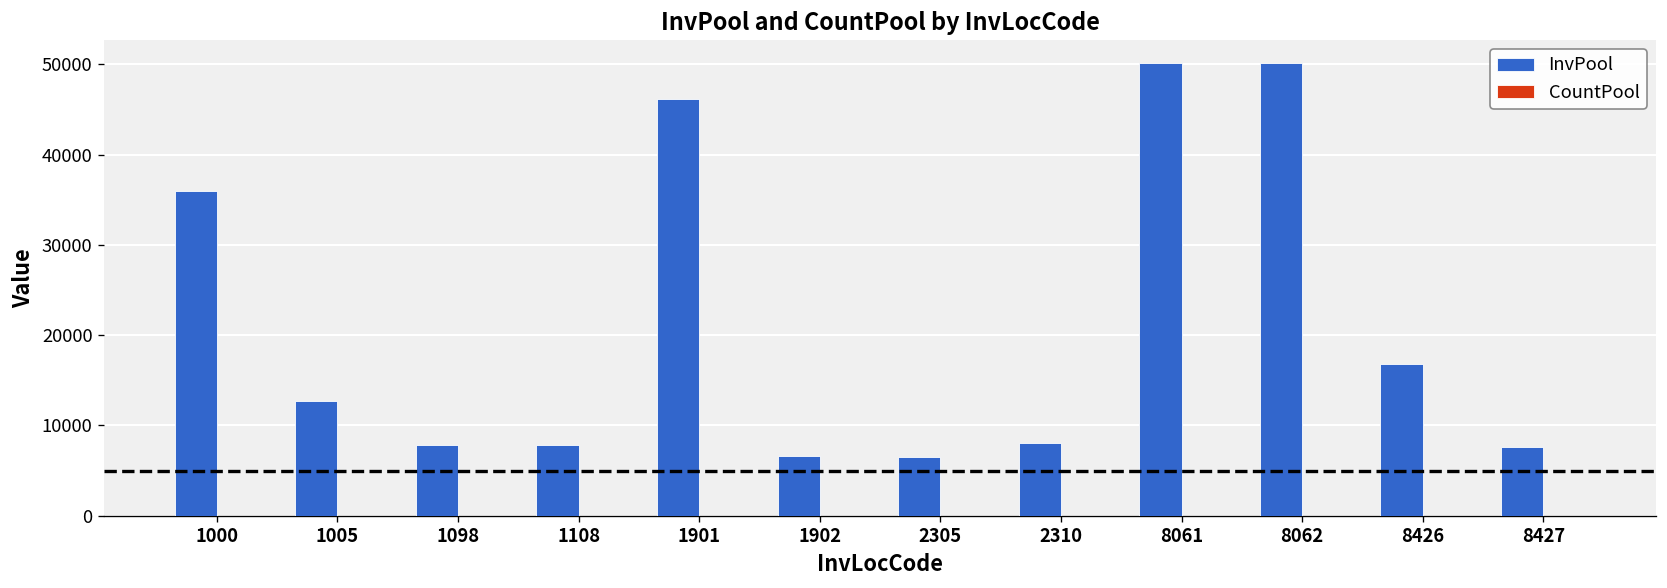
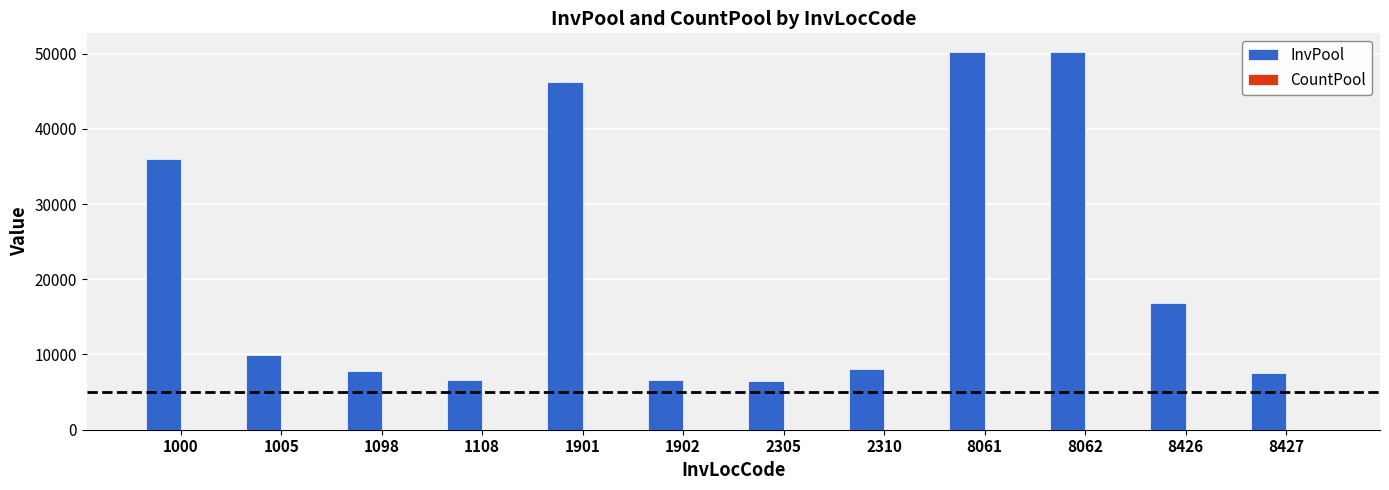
  {
    "InvPool": {
      "1000": 36000,
-     "1005": 13000,
+     "1005": 10000,
      "1098": 8000,
-     "1108": 8000,
+     "1108": 7000,
      "1901": 46000,
      "1902": 7000,
      "2305": 6000,
      "2310": 8000,
      "8061": 50000,
      "8062": 50000,
      "8426": 17000,
      "8427": 8000
    }
  }
